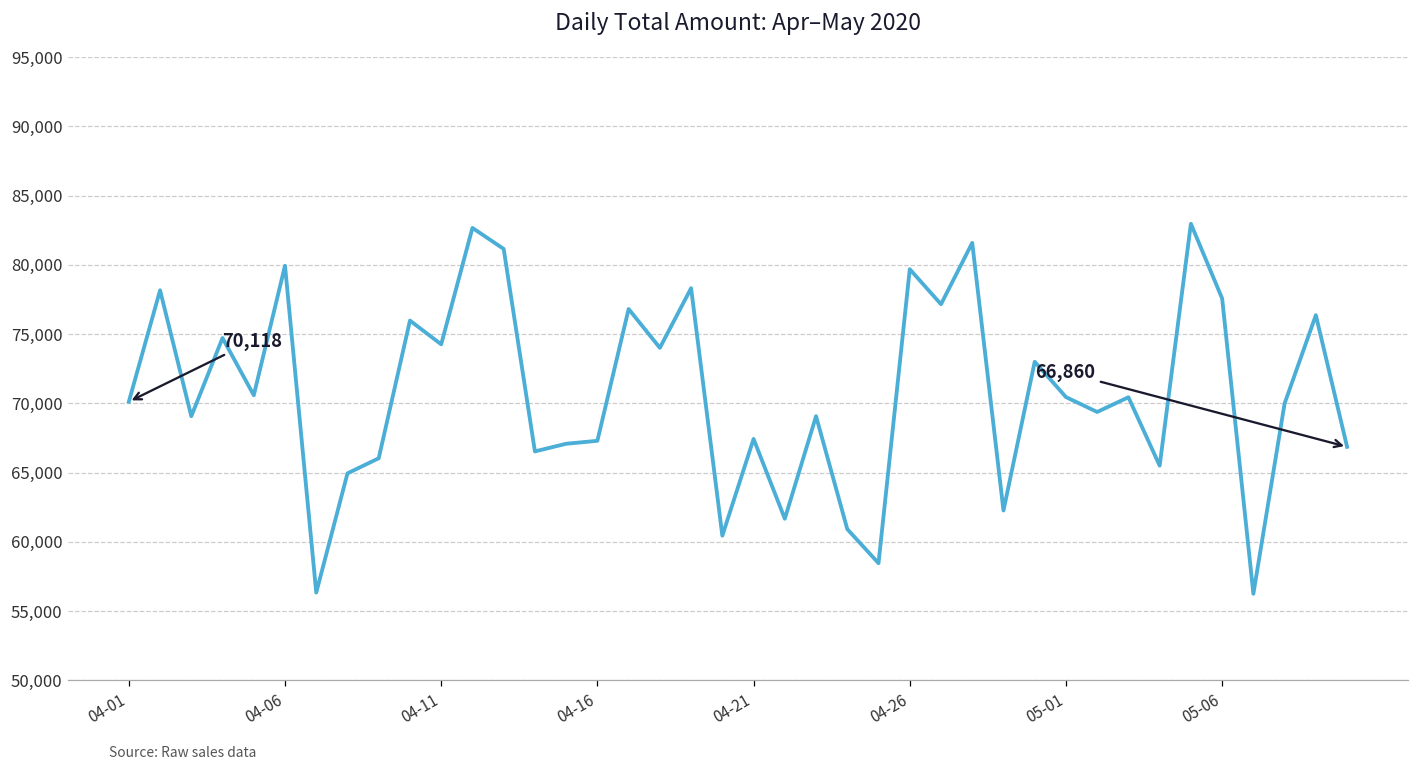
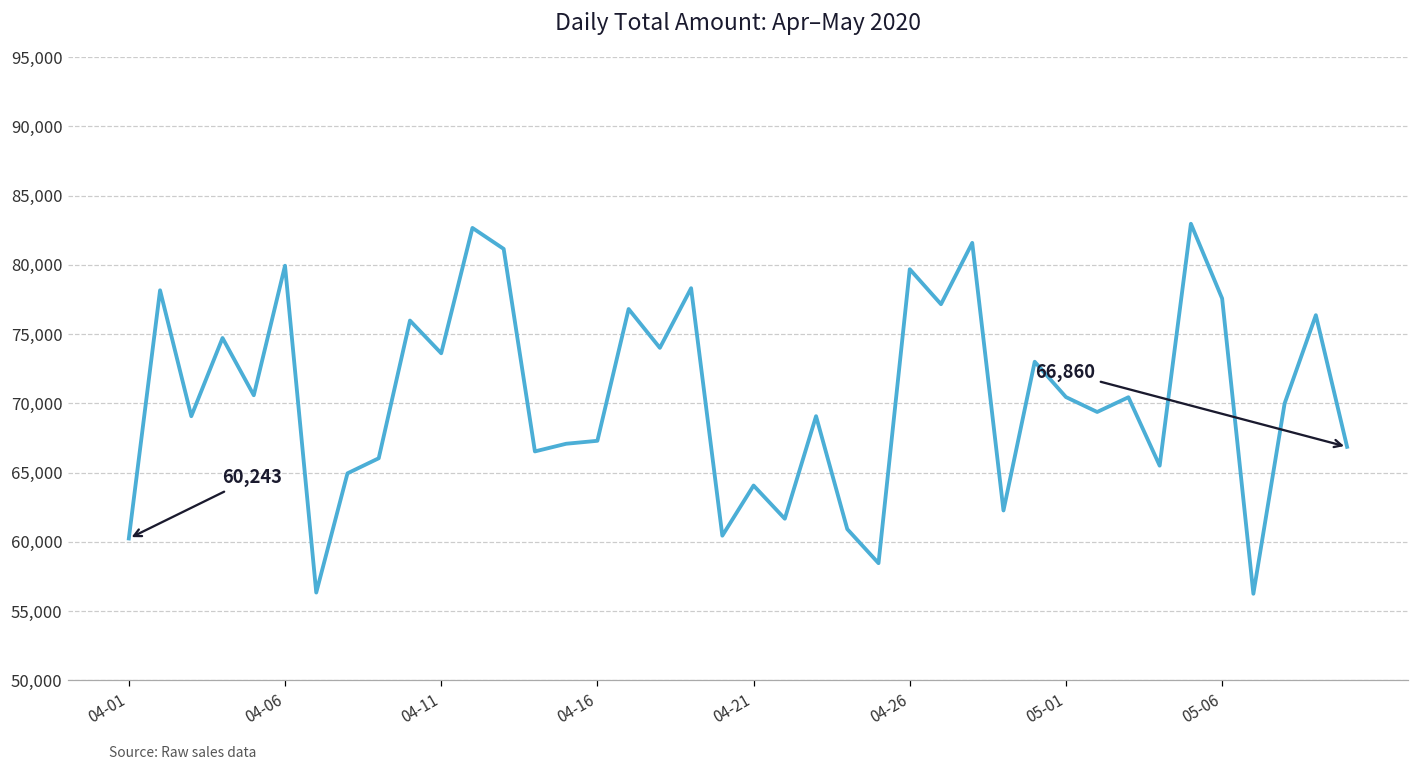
  {
-   "04-01": "70,118",
-   "04-11": "74,300",
-   "04-21": "67,400"
+   "04-01": "60,243",
+   "04-11": "73,600",
+   "04-21": "64,100"
  }
